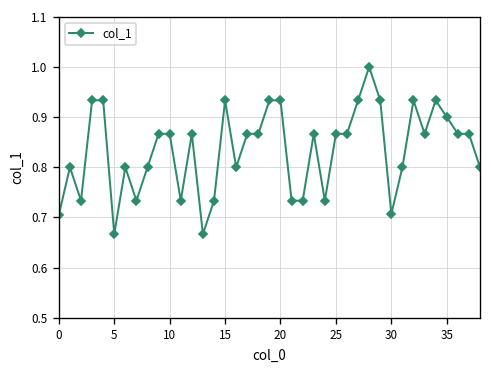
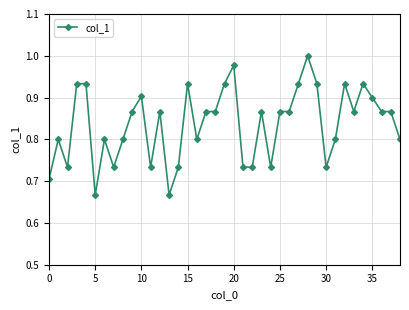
  {
    "0": 0.70,
    "5": 0.67,
-   "10": 0.87,
+   "10": 0.90,
    "15": 0.93,
-   "20": 0.93,
+   "20": 0.98,
    "25": 0.87,
-   "30": 0.71,
+   "30": 0.73,
    "35": 0.90
  }
